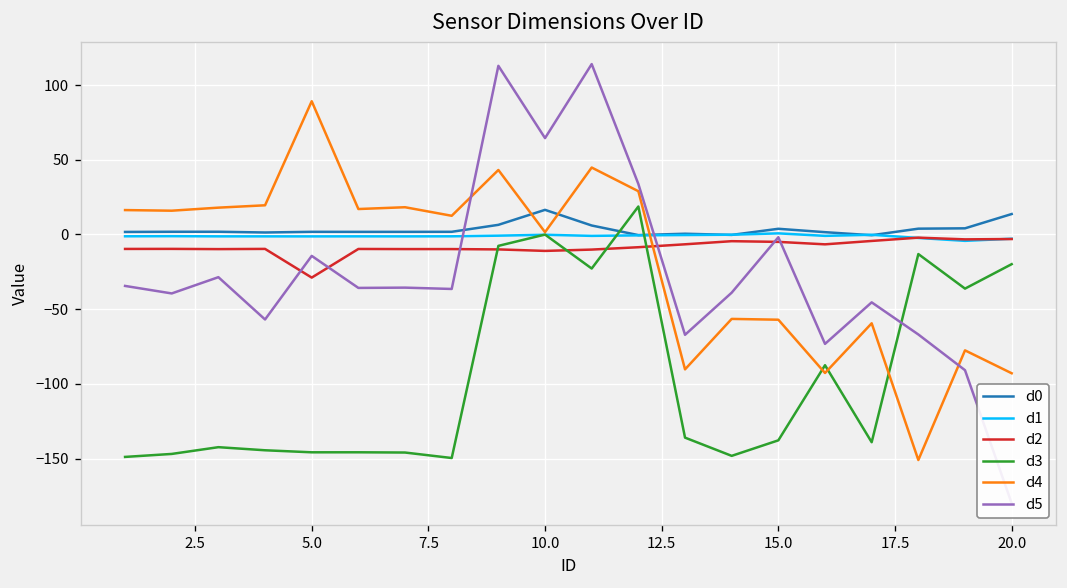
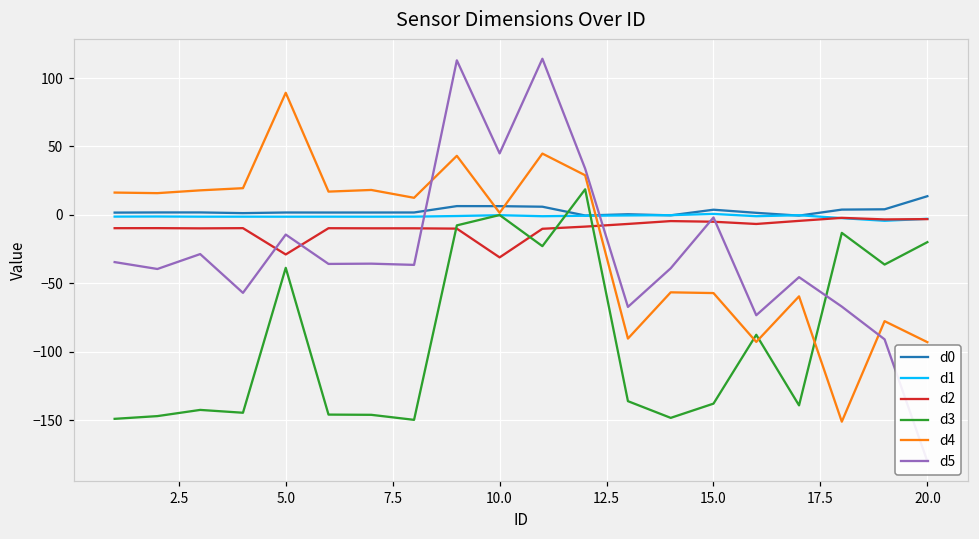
  {
    "d0": {
      "5.0": 2,
-     "10.0": 16,
+     "10.0": 6,
      "15.0": 4,
      "20.0": 14
    },
    "d1": {
      "5.0": -1,
      "15.0": 1
    },
    "d2": {
      "5.0": -29,
-     "10.0": -11,
+     "10.0": -31,
      "15.0": -5
    },
    "d3": {
-     "5.0": -146,
+     "5.0": -39,
      "15.0": -138,
      "20.0": -20
    },
    "d4": {
      "5.0": 89,
      "15.0": -57,
      "20.0": -93
    },
    "d5": {
      "5.0": -14,
-     "10.0": 65,
+     "10.0": 45,
      "15.0": -2
    }
  }
